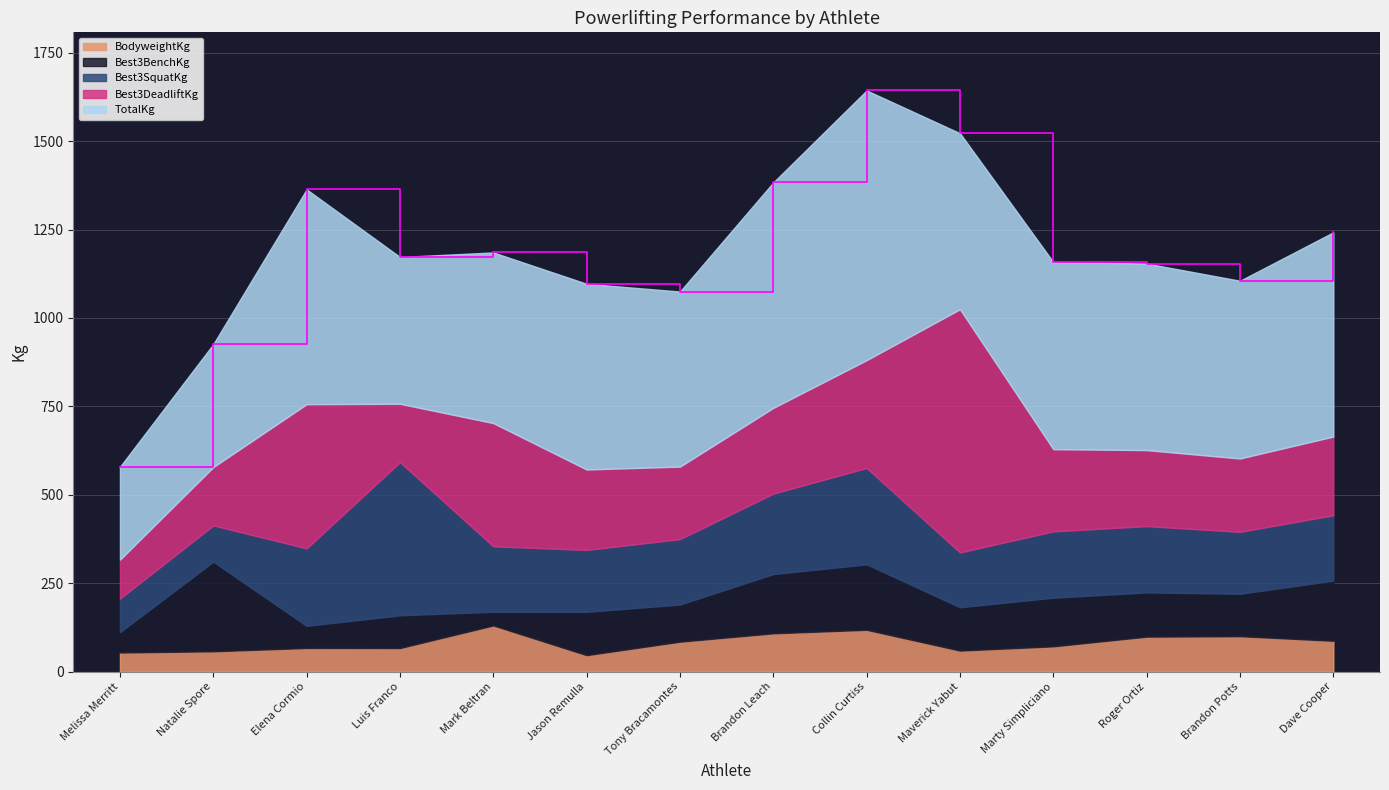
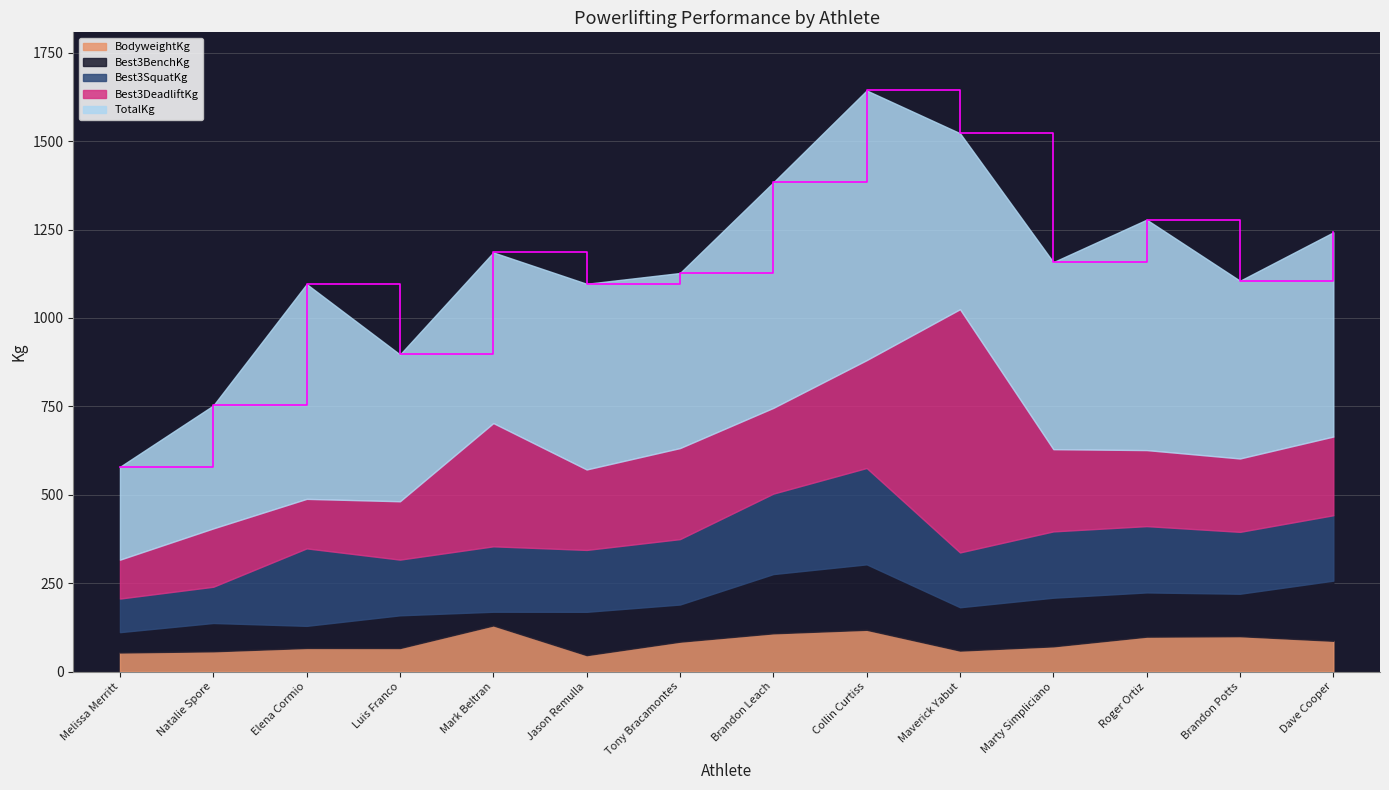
  {
    "Best3BenchKg": {
      "Melissa Merritt": 60,
-     "Natalie Spore": 250,
+     "Natalie Spore": 80,
      "Elena Cormio": 60,
      "Luis Franco": 90,
      "Mark Beltran": 40,
      "Jason Remulla": 120,
      "Tony Bracamontes": 100,
      "Brandon Leach": 170,
      "Collin Curtiss": 190,
      "Maverick Yabut": 120,
      "Marty Simpliciano": 140,
      "Roger Ortiz": 130,
      "Brandon Potts": 120,
      "Dave Cooper": 170
    },
    "Best3SquatKg": {
      "Melissa Merritt": 100,
      "Natalie Spore": 100,
      "Elena Cormio": 220,
-     "Luis Franco": 430,
+     "Luis Franco": 160,
      "Mark Beltran": 190,
      "Jason Remulla": 180,
      "Tony Bracamontes": 190,
      "Brandon Leach": 230,
      "Collin Curtiss": 270,
      "Maverick Yabut": 160,
      "Marty Simpliciano": 190,
      "Roger Ortiz": 190,
      "Brandon Potts": 180,
      "Dave Cooper": 190
    },
    "Best3DeadliftKg": {
      "Melissa Merritt": 110,
      "Natalie Spore": 170,
-     "Elena Cormio": 410,
+     "Elena Cormio": 140,
      "Luis Franco": 170,
      "Mark Beltran": 350,
      "Jason Remulla": 230,
-     "Tony Bracamontes": 210,
+     "Tony Bracamontes": 260,
      "Brandon Leach": 240,
      "Collin Curtiss": 310,
      "Maverick Yabut": 690,
      "Marty Simpliciano": 230,
      "Roger Ortiz": 220,
      "Brandon Potts": 210,
      "Dave Cooper": 220
    },
    "TotalKg": {
      "Melissa Merritt": 260,
      "Natalie Spore": 350,
      "Elena Cormio": 610,
      "Luis Franco": 420,
      "Mark Beltran": 480,
      "Jason Remulla": 520,
      "Tony Bracamontes": 500,
      "Brandon Leach": 640,
      "Collin Curtiss": 760,
      "Maverick Yabut": 500,
      "Marty Simpliciano": 530,
-     "Roger Ortiz": 530,
+     "Roger Ortiz": 650,
      "Brandon Potts": 500,
      "Dave Cooper": 580
    }
  }
